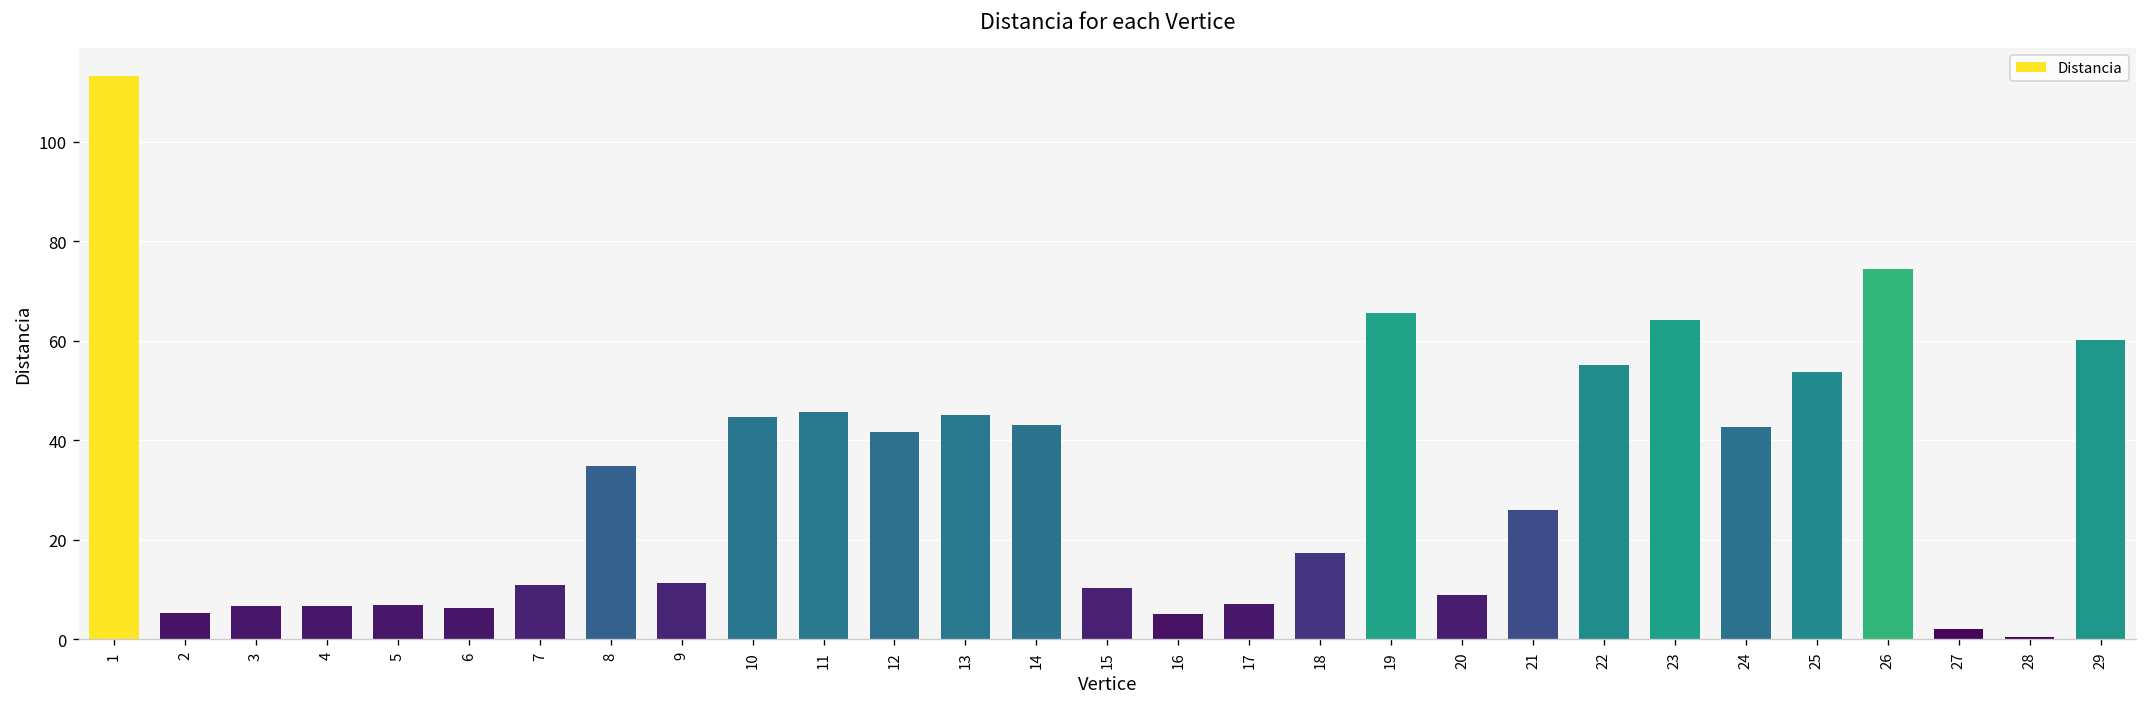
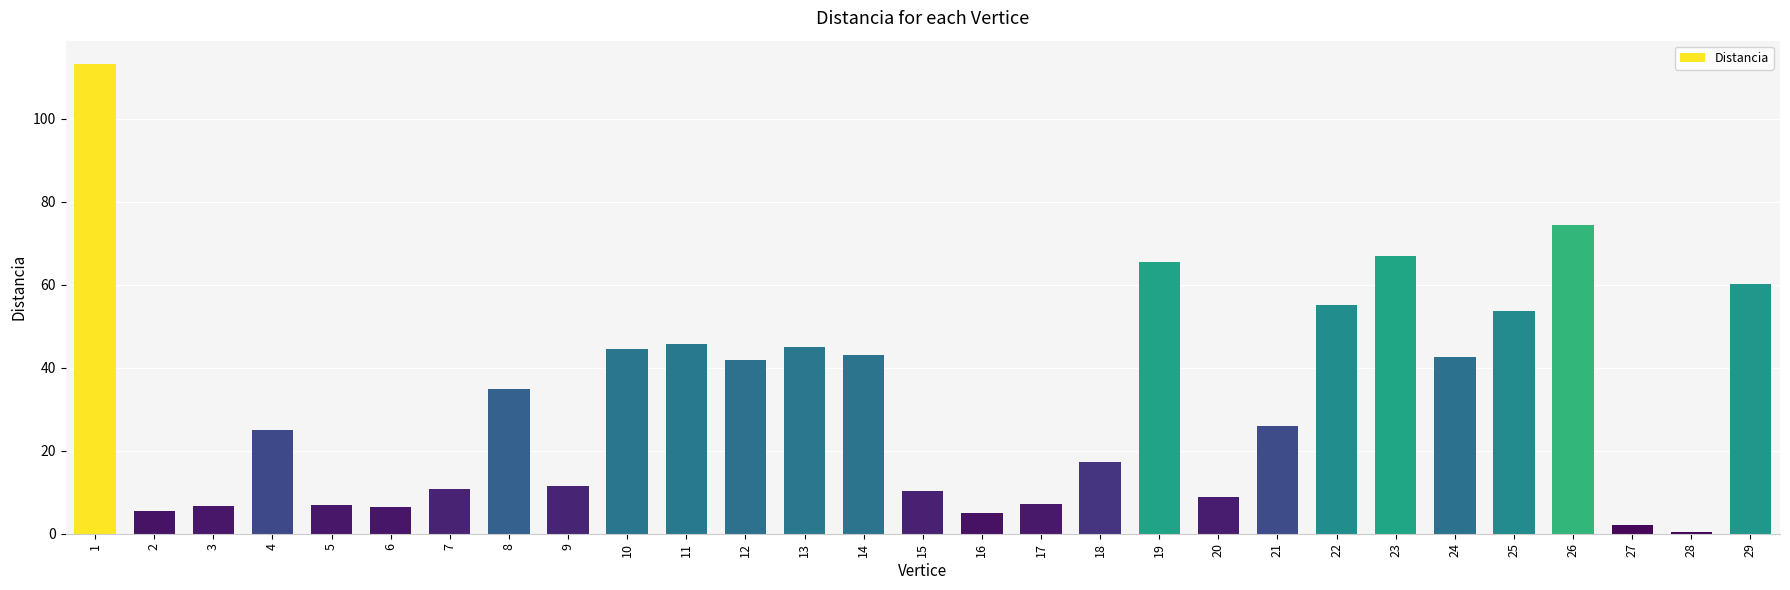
  {
    "1": 113,
    "2": 5,
    "3": 7,
-   "4": 7,
+   "4": 25,
    "5": 7,
    "6": 6,
    "7": 11,
    "8": 35,
    "9": 11,
    "10": 45,
    "11": 46,
    "12": 42,
    "13": 45,
    "14": 43,
    "15": 10,
    "16": 5,
    "17": 7,
    "18": 17,
    "19": 66,
    "20": 9,
    "21": 26,
    "22": 55,
-   "23": 64,
+   "23": 67,
    "24": 43,
    "25": 54,
    "26": 74,
    "27": 2,
    "29": 60
  }
